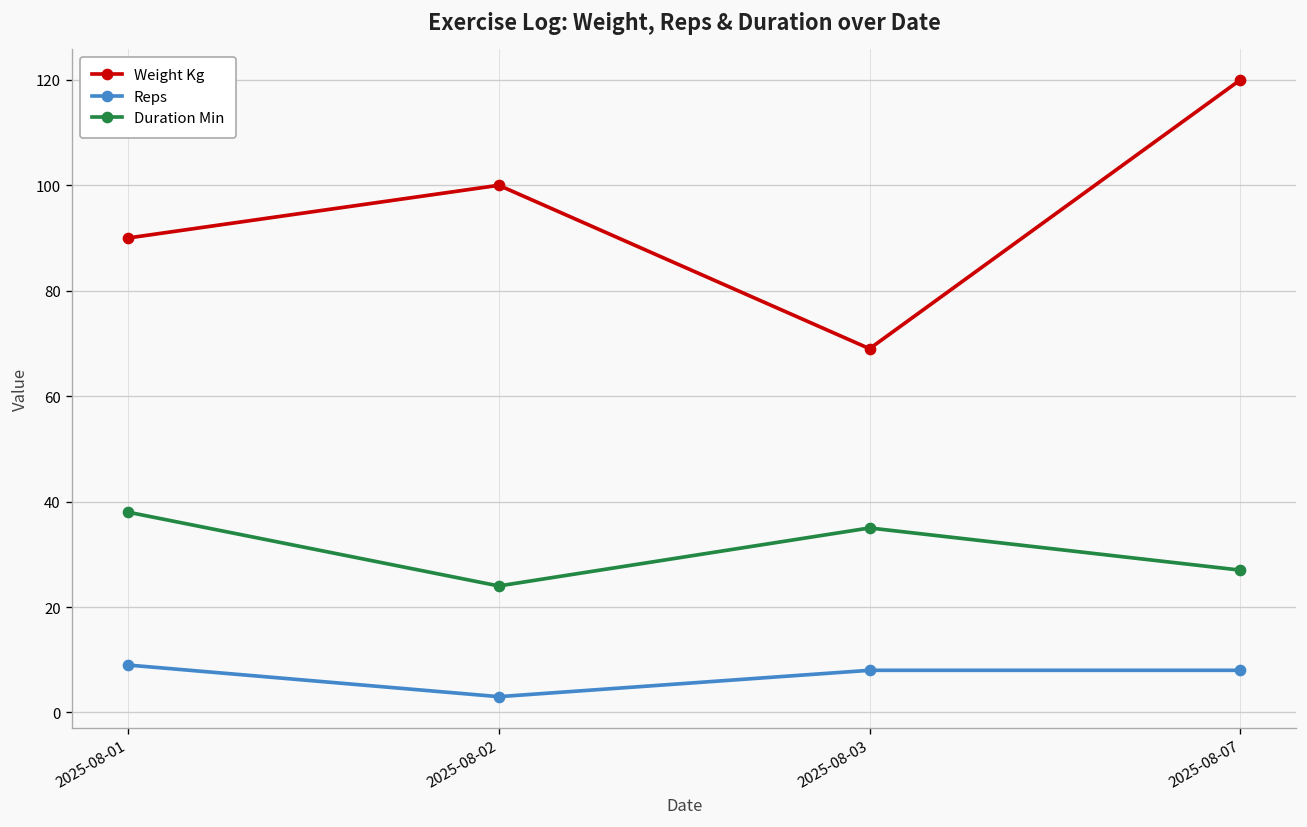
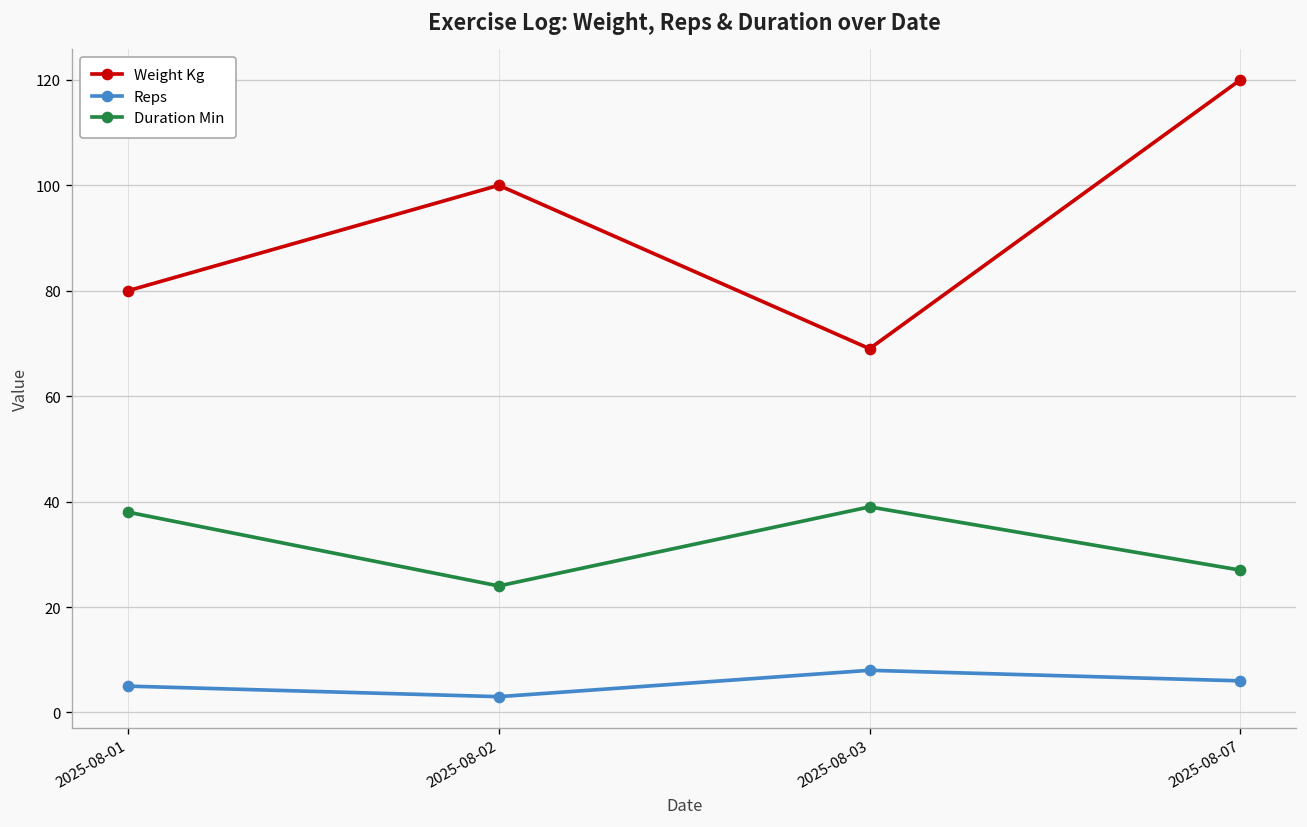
  {
    "Weight Kg": {
-     "2025-08-01": 90,
+     "2025-08-01": 80,
      "2025-08-02": 100,
      "2025-08-03": 69,
      "2025-08-07": 120
    },
    "Reps": {
-     "2025-08-01": 9,
+     "2025-08-01": 5,
      "2025-08-02": 3,
      "2025-08-03": 8,
-     "2025-08-07": 8
+     "2025-08-07": 6
    },
    "Duration Min": {
      "2025-08-01": 38,
      "2025-08-02": 24,
-     "2025-08-03": 35,
+     "2025-08-03": 39,
      "2025-08-07": 27
    }
  }
